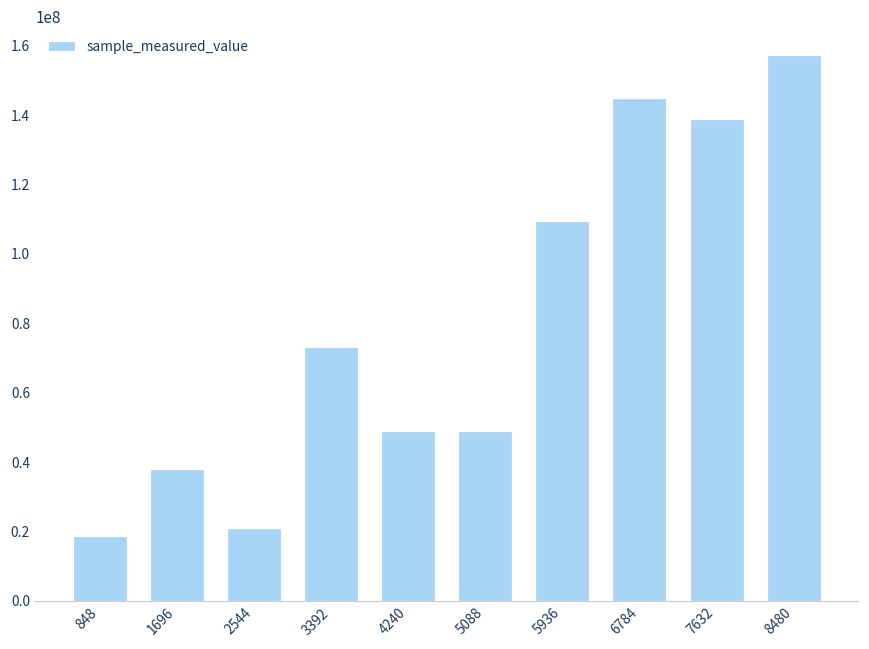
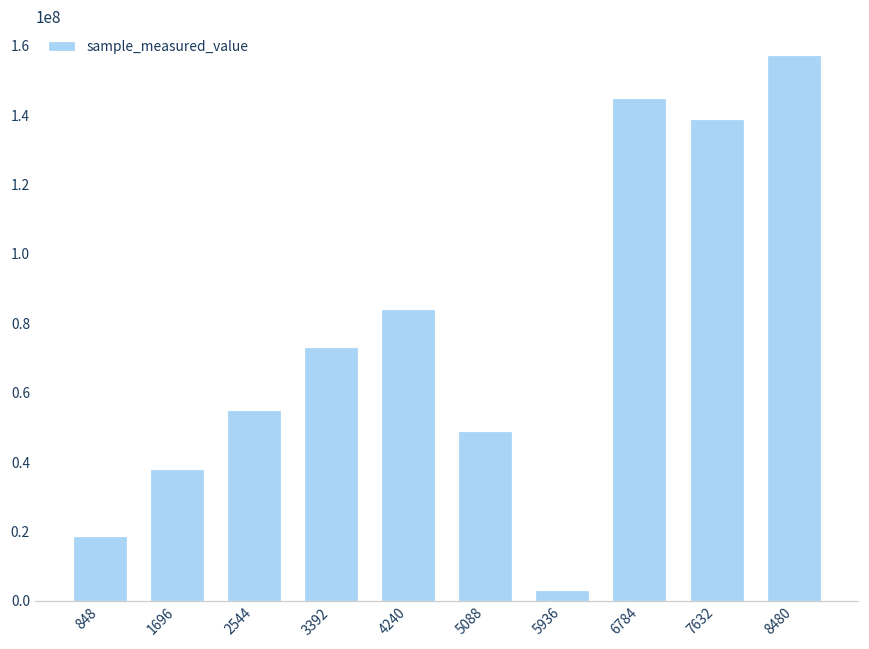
  {
    "848": 19000000,
    "1696": 38000000,
-   "2544": 21000000,
+   "2544": 55000000,
    "3392": 73000000,
-   "4240": 49000000,
+   "4240": 84000000,
    "5088": 49000000,
-   "5936": 109000000,
+   "5936": 3000000,
    "6784": 145000000,
    "7632": 139000000,
    "8480": 157000000
  }
